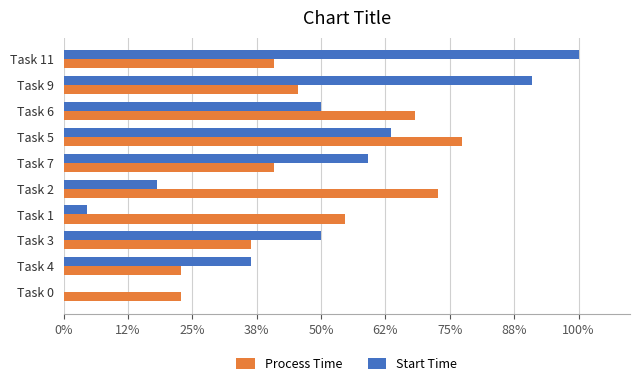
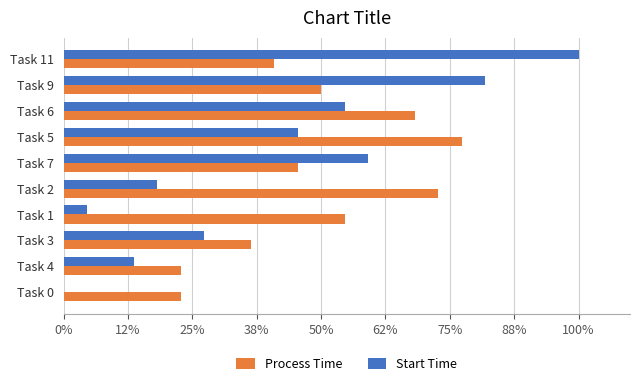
  {
    "Process Time": {
      "Task 11": "41%",
-     "Task 9": "45%",
+     "Task 9": "50%",
      "Task 6": "68%",
      "Task 5": "77%",
-     "Task 7": "41%",
+     "Task 7": "45%",
      "Task 2": "73%",
      "Task 1": "55%",
      "Task 3": "36%",
      "Task 4": "23%",
      "Task 0": "23%"
    },
    "Start Time": {
      "Task 11": "100%",
-     "Task 9": "91%",
-     "Task 6": "50%",
-     "Task 5": "64%",
+     "Task 9": "82%",
+     "Task 6": "55%",
+     "Task 5": "45%",
      "Task 7": "59%",
      "Task 2": "18%",
      "Task 1": "5%",
-     "Task 3": "50%",
-     "Task 4": "36%",
+     "Task 3": "27%",
+     "Task 4": "14%",
      "Task 0": "0%"
    }
  }
